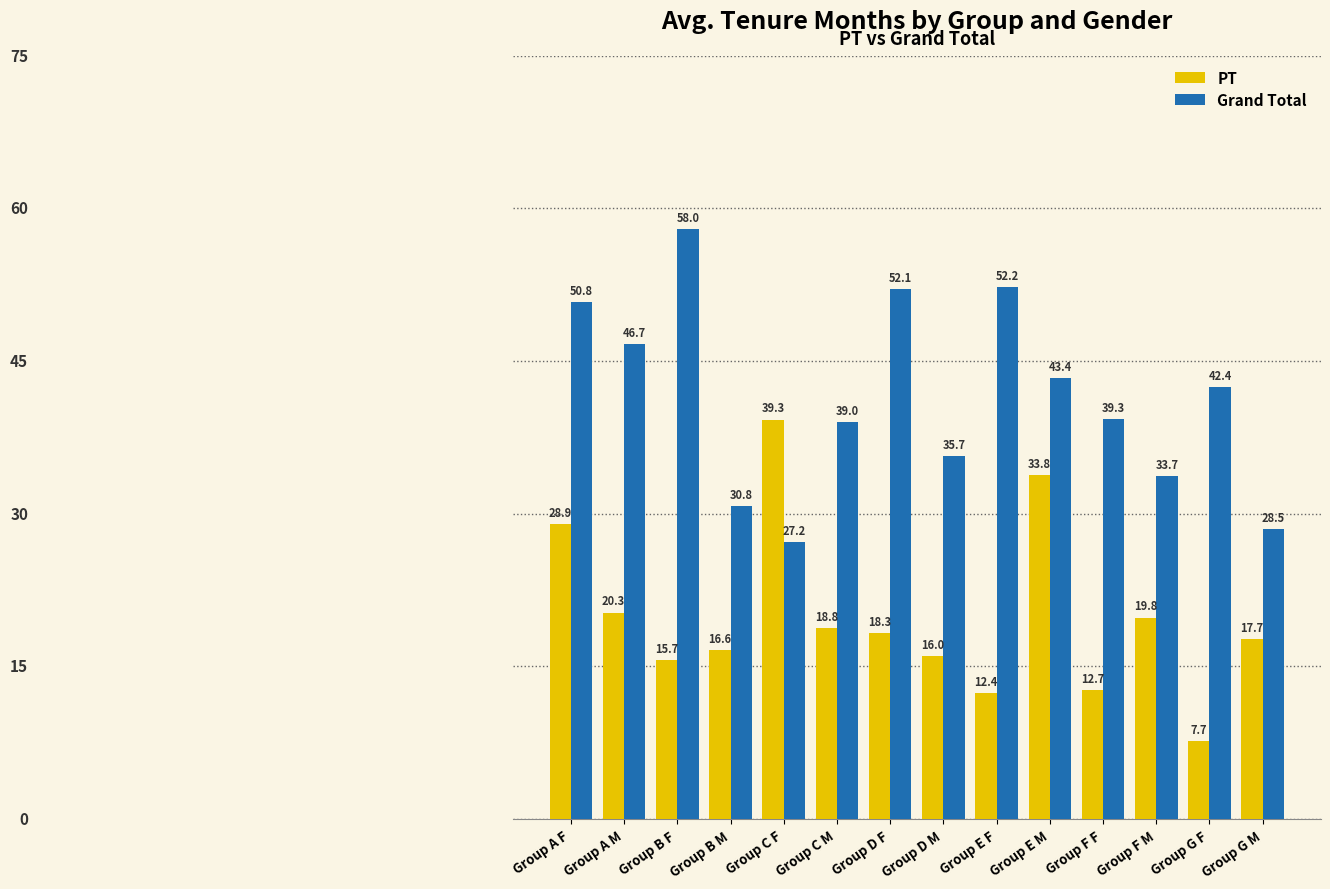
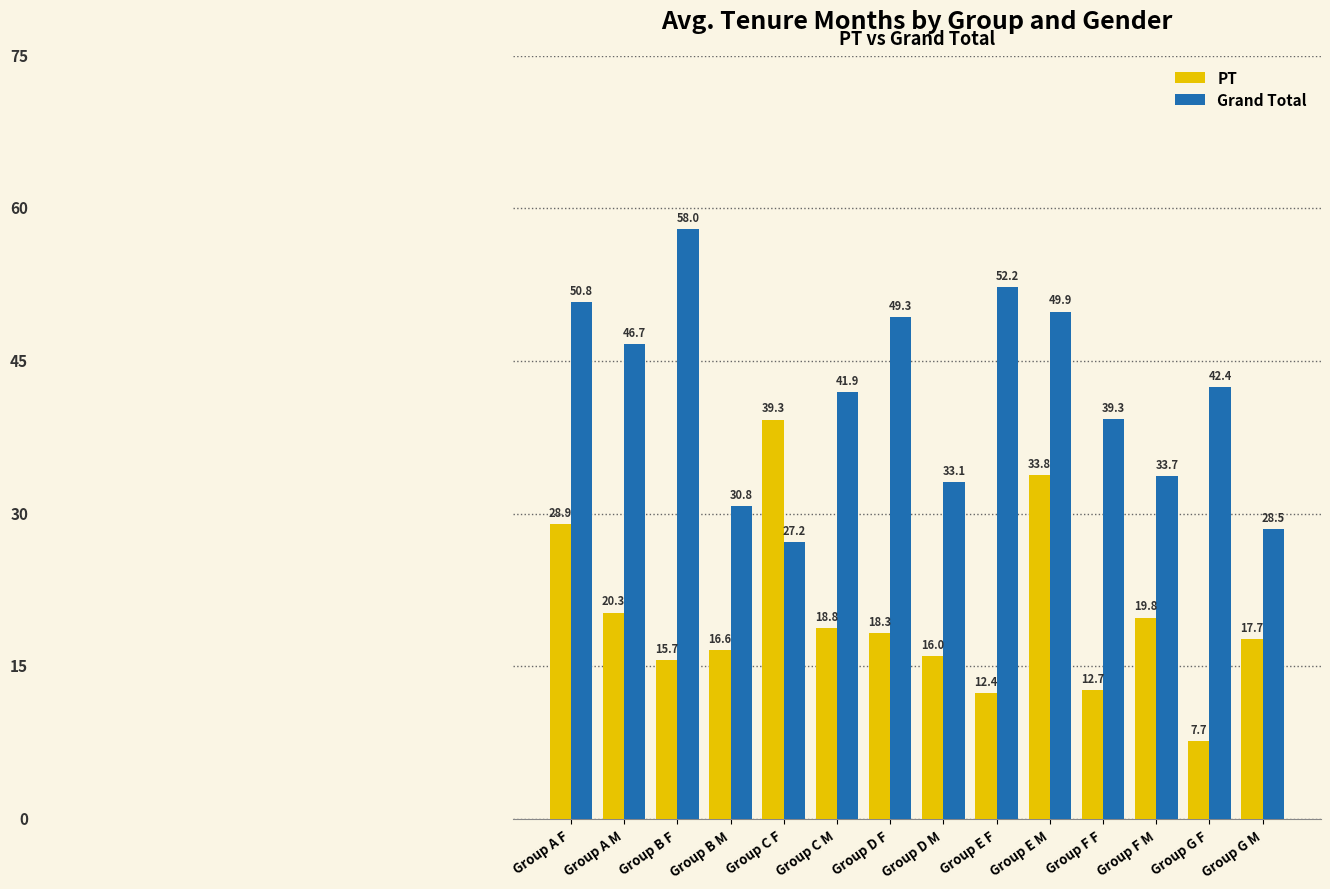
  {
    "PT": {
      "Group A F": 28.9,
      "Group A M": 20.3,
      "Group B F": 15.7,
      "Group B M": 16.6,
      "Group C F": 39.3,
      "Group C M": 18.8,
      "Group D F": 18.3,
      "Group D M": 16.0,
      "Group E F": 12.4,
      "Group E M": 33.8,
      "Group F F": 12.7,
      "Group F M": 19.8,
      "Group G F": 7.7,
      "Group G M": 17.7
    },
    "Grand Total": {
      "Group A F": 50.8,
      "Group A M": 46.7,
      "Group B F": 58.0,
      "Group B M": 30.8,
      "Group C F": 27.2,
-     "Group C M": 39.0,
-     "Group D F": 52.1,
-     "Group D M": 35.7,
+     "Group C M": 41.9,
+     "Group D F": 49.3,
+     "Group D M": 33.1,
      "Group E F": 52.2,
-     "Group E M": 43.4,
+     "Group E M": 49.9,
      "Group F F": 39.3,
      "Group F M": 33.7,
      "Group G F": 42.4,
      "Group G M": 28.5
    }
  }
